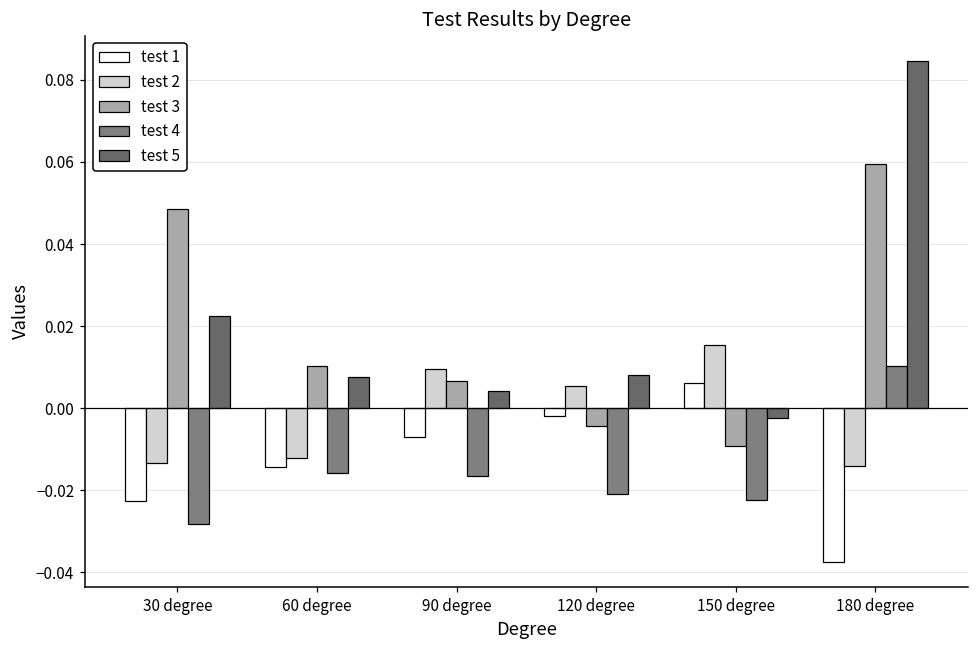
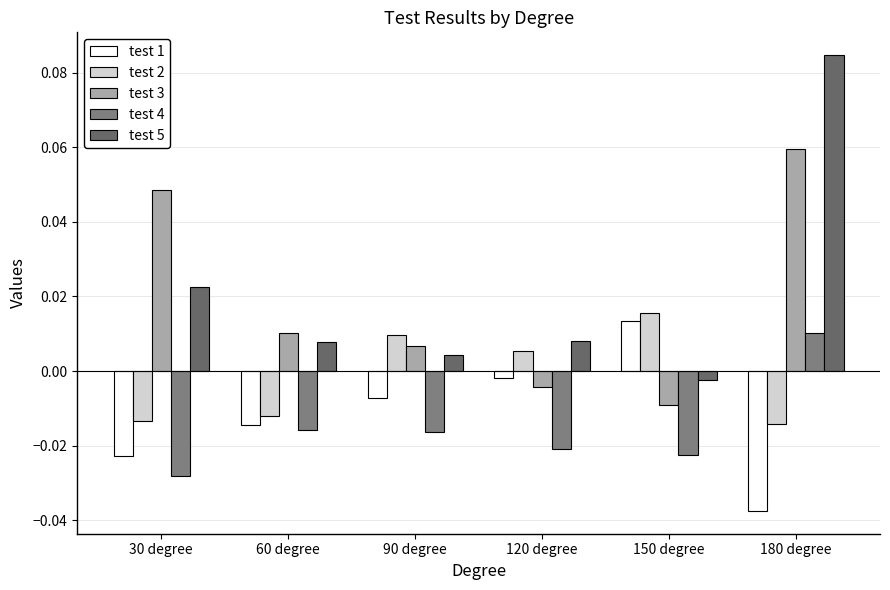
  {
    "test 1": {
      "30 degree": -0.023,
      "60 degree": -0.014,
      "90 degree": -0.007,
      "120 degree": -0.002,
-     "150 degree": 0.006,
+     "150 degree": 0.013,
      "180 degree": -0.037
    },
    "test 2": {
      "30 degree": -0.013,
      "60 degree": -0.012,
      "90 degree": 0.010,
      "120 degree": 0.005,
      "150 degree": 0.016,
      "180 degree": -0.014
    },
    "test 3": {
      "30 degree": 0.049,
      "60 degree": 0.010,
      "90 degree": 0.007,
      "120 degree": -0.004,
      "150 degree": -0.009,
      "180 degree": 0.060
    }
  }
